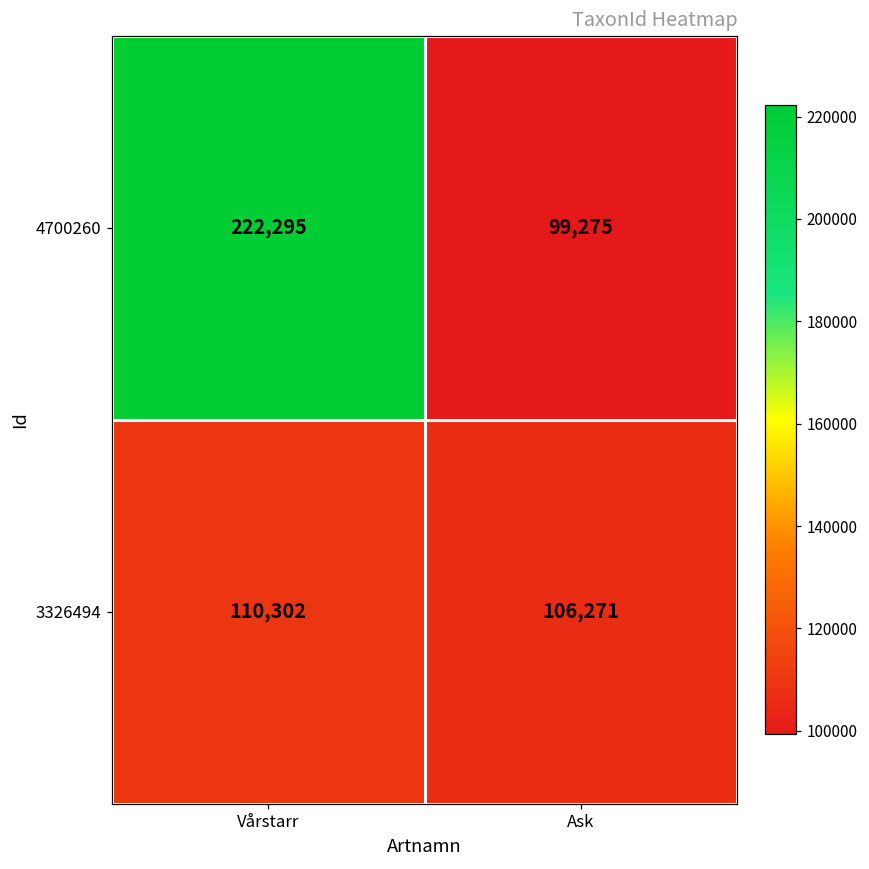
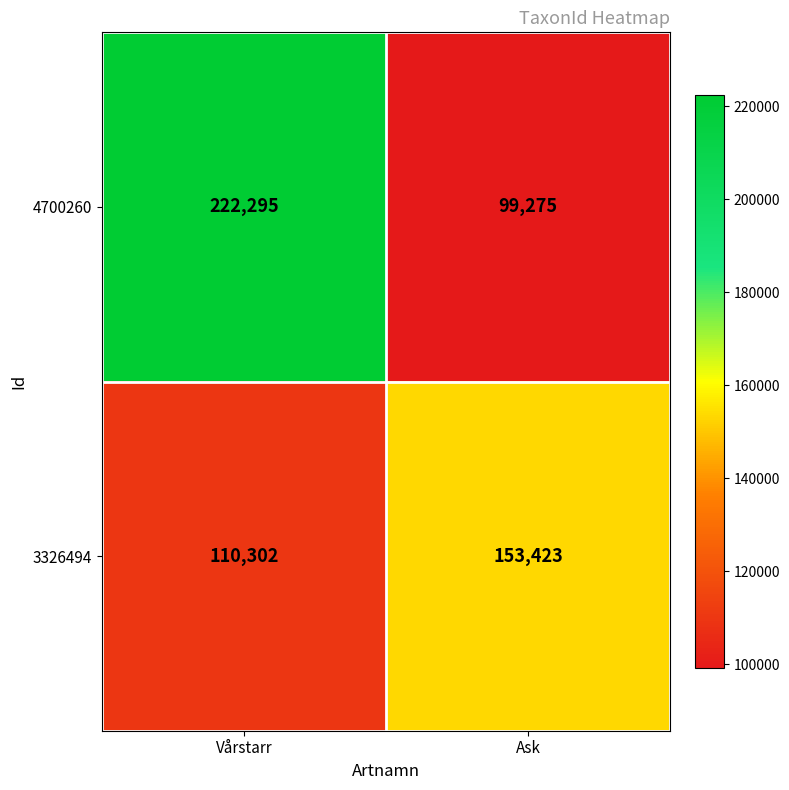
  {
    "4700260": {
      "Vårstarr": "222,295",
      "Ask": "99,275"
    },
    "3326494": {
      "Vårstarr": "110,302",
-     "Ask": "106,271"
+     "Ask": "153,423"
    }
  }
